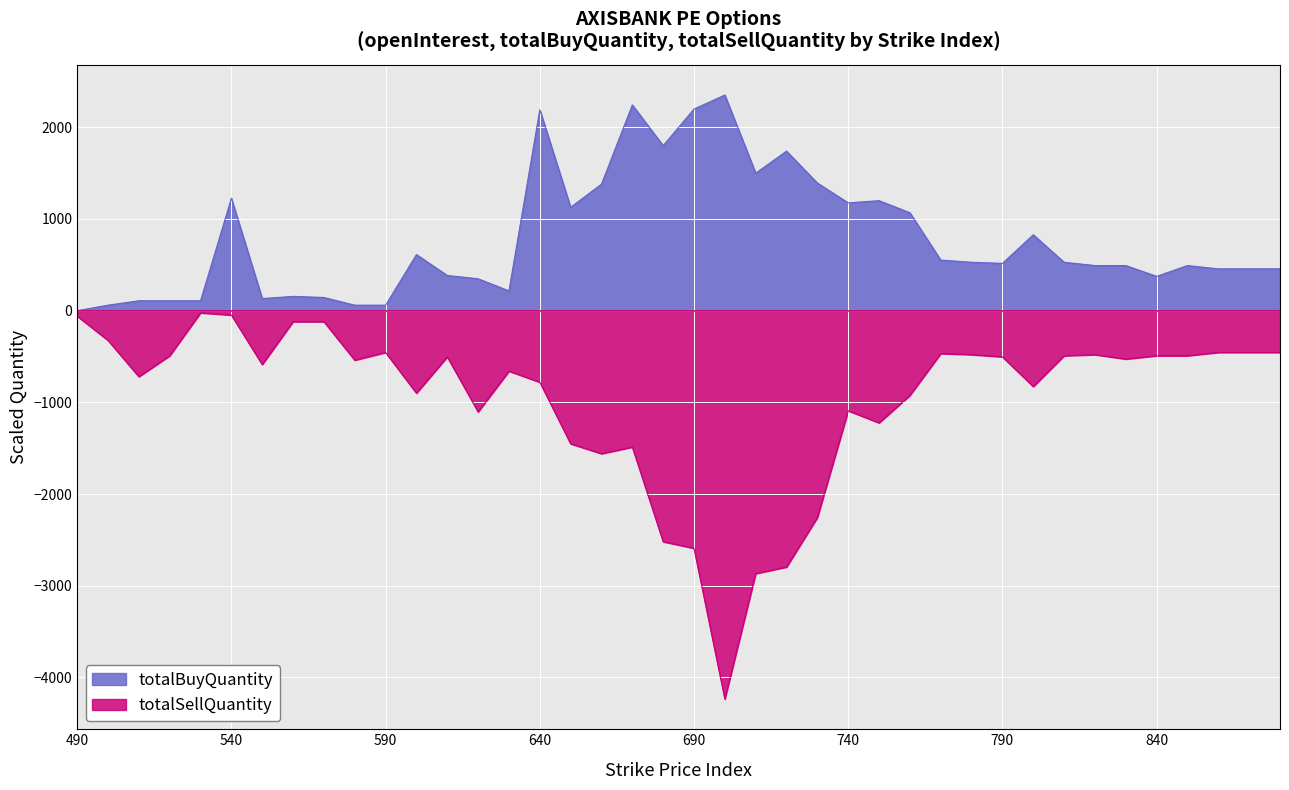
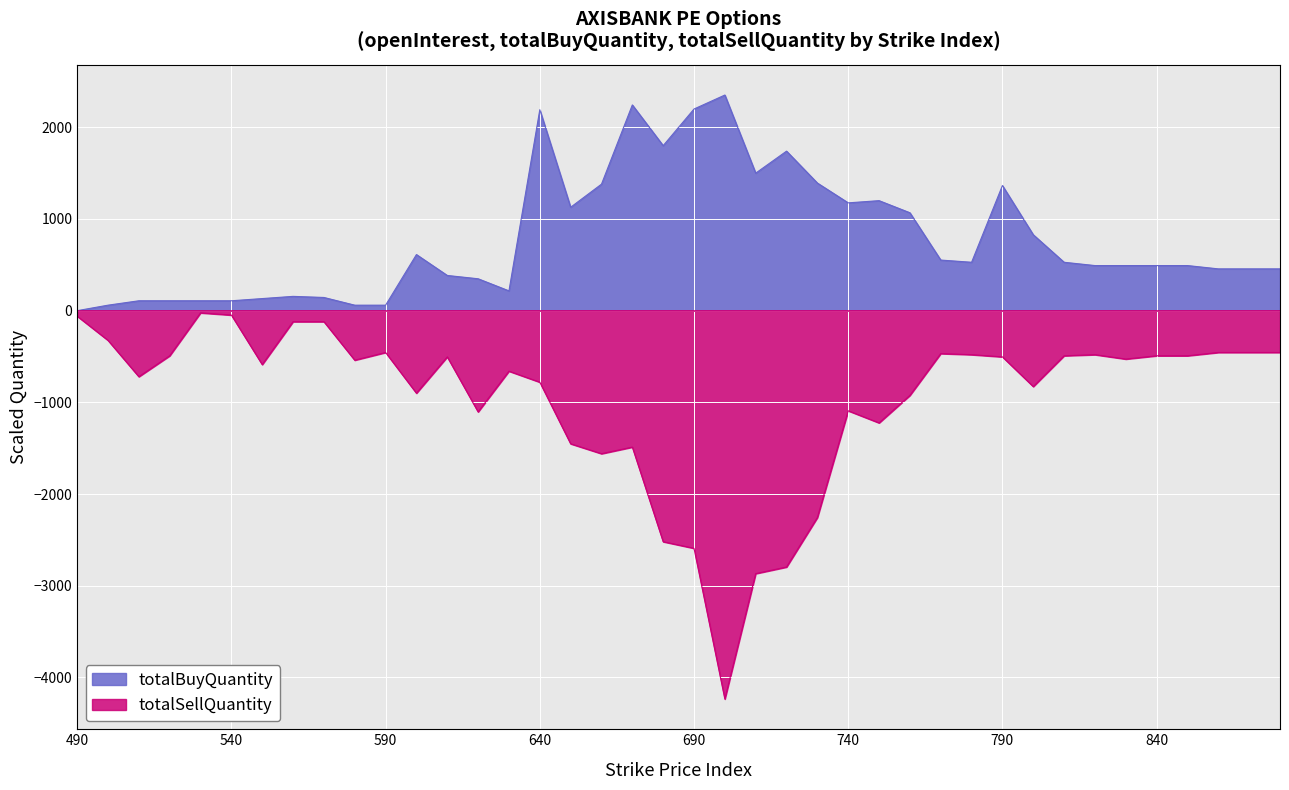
  {
    "totalBuyQuantity": {
-     "540": 1200,
+     "540": 100,
      "590": 100,
      "640": 2200,
      "690": 2200,
      "740": 1200,
-     "790": 500,
-     "840": 400
+     "790": 1400,
+     "840": 500
    }
  }
